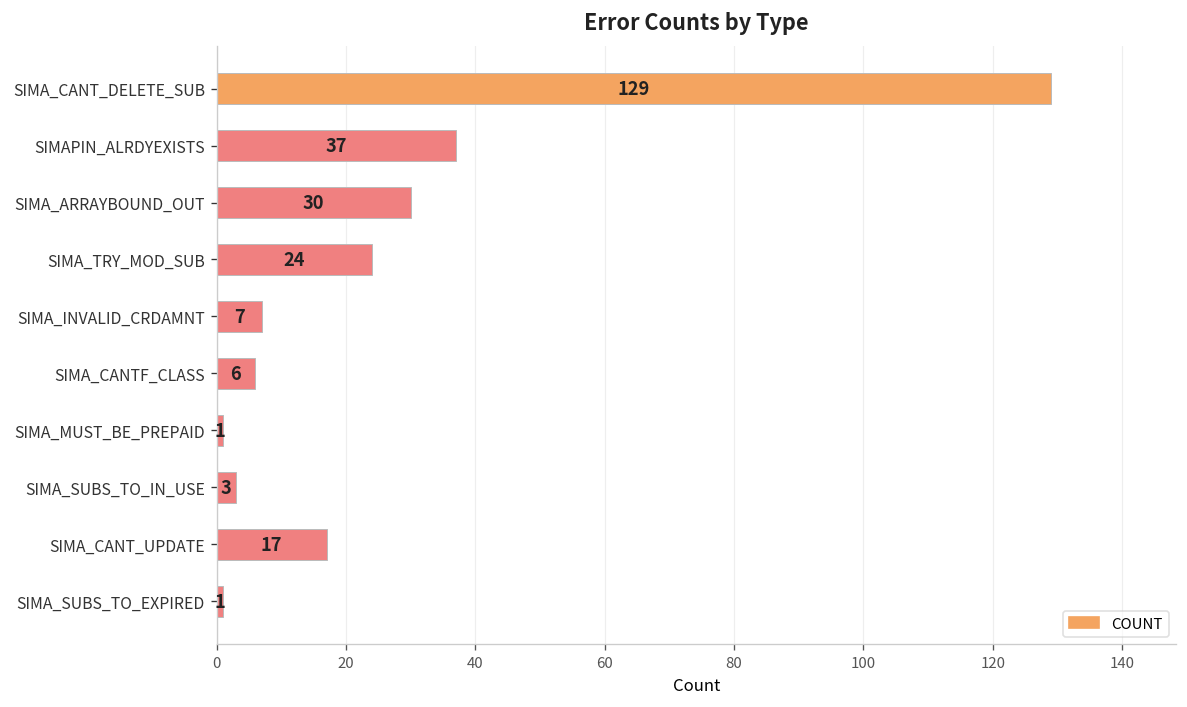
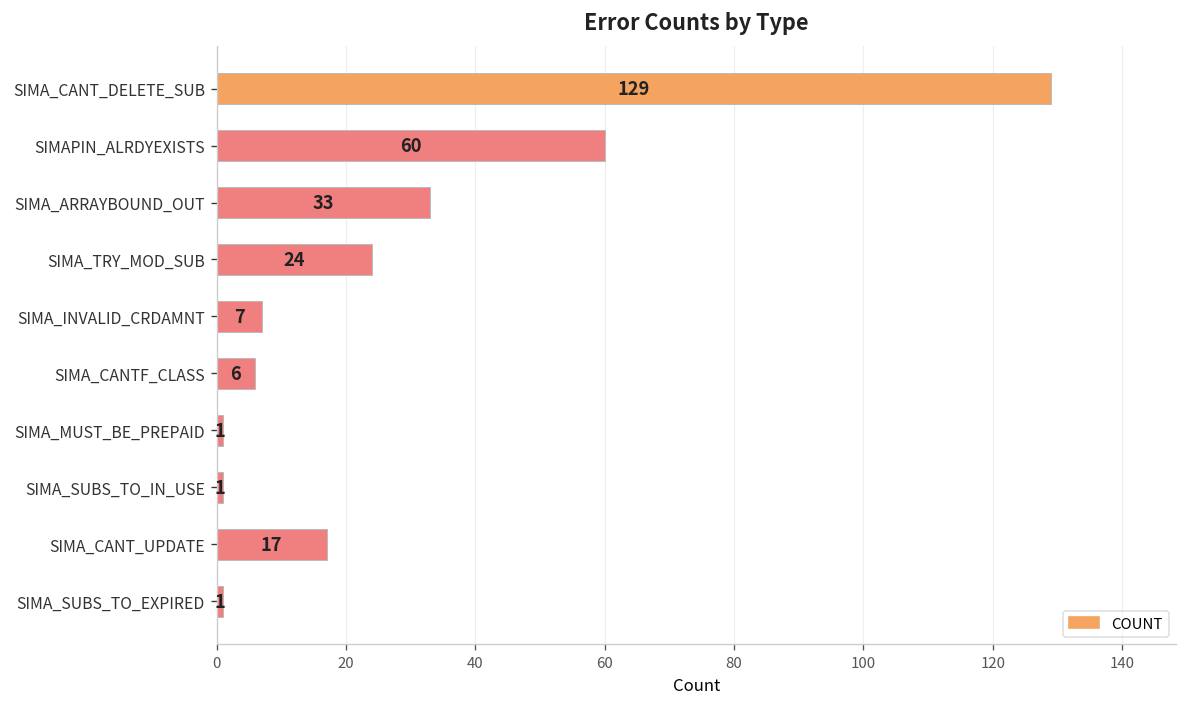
  {
    "SIMA_CANT_DELETE_SUB": 129,
-   "SIMAPIN_ALRDYEXISTS": 37,
-   "SIMA_ARRAYBOUND_OUT": 30,
+   "SIMAPIN_ALRDYEXISTS": 60,
+   "SIMA_ARRAYBOUND_OUT": 33,
    "SIMA_TRY_MOD_SUB": 24,
    "SIMA_INVALID_CRDAMNT": 7,
    "SIMA_CANTF_CLASS": 6,
    "SIMA_MUST_BE_PREPAID": 1,
-   "SIMA_SUBS_TO_IN_USE": 3,
+   "SIMA_SUBS_TO_IN_USE": 1,
    "SIMA_CANT_UPDATE": 17,
    "SIMA_SUBS_TO_EXPIRED": 1
  }
